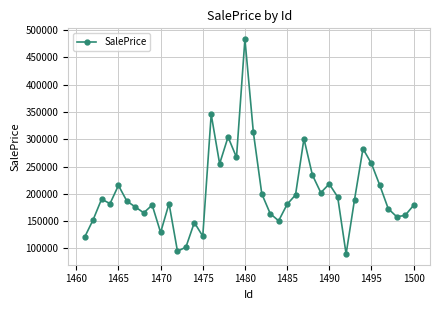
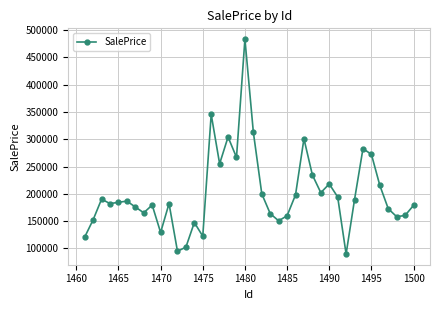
  {
-   "1465": 220000,
+   "1465": 180000,
    "1470": 130000,
    "1475": 120000,
    "1480": 480000,
-   "1485": 180000,
+   "1485": 160000,
    "1490": 220000,
-   "1495": 260000,
+   "1495": 270000,
    "1500": 180000
  }
